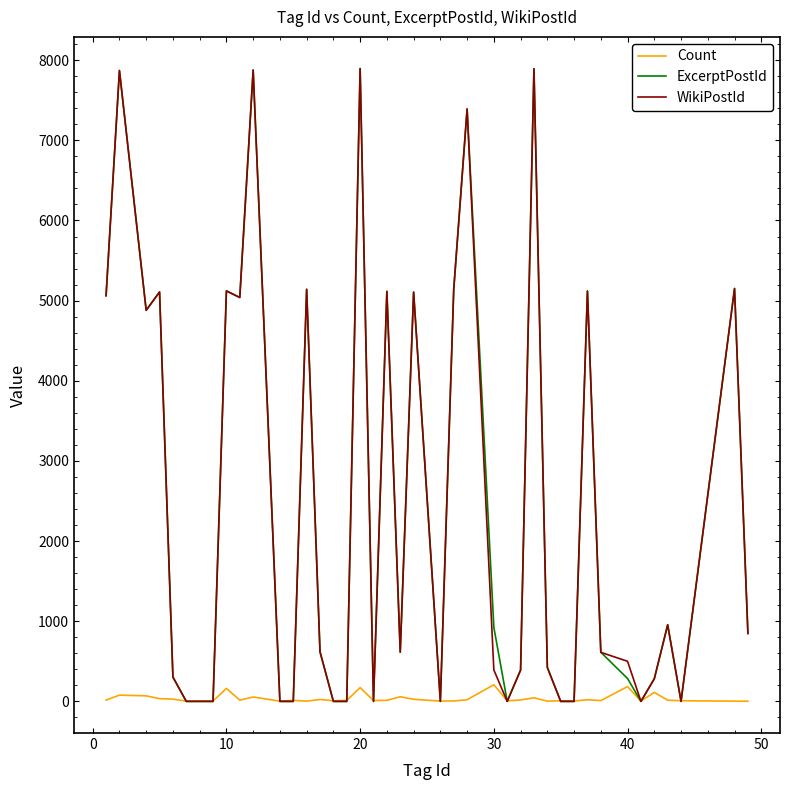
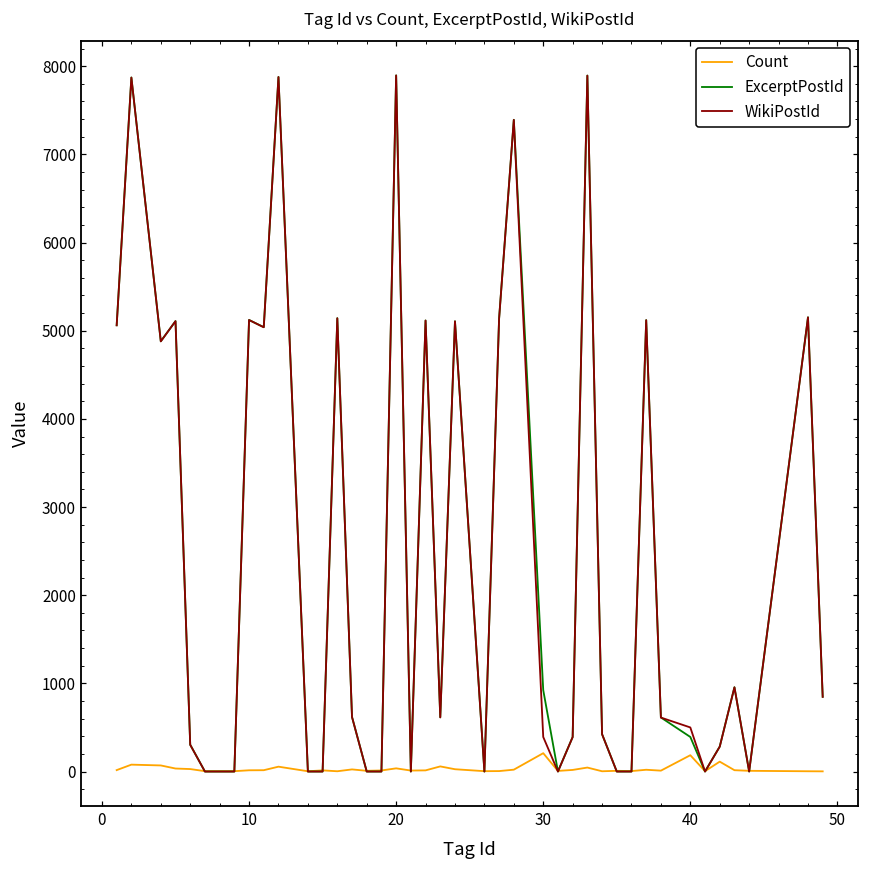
  {
    "Count": {
-     "10": 200,
-     "20": 200,
+     "10": 0,
+     "20": 0,
      "30": 200,
      "40": 200
    },
    "ExcerptPostId": {
      "30": 900,
-     "40": 300
+     "40": 400
    },
    "WikiPostId": {
      "30": 400,
      "40": 500
    }
  }
